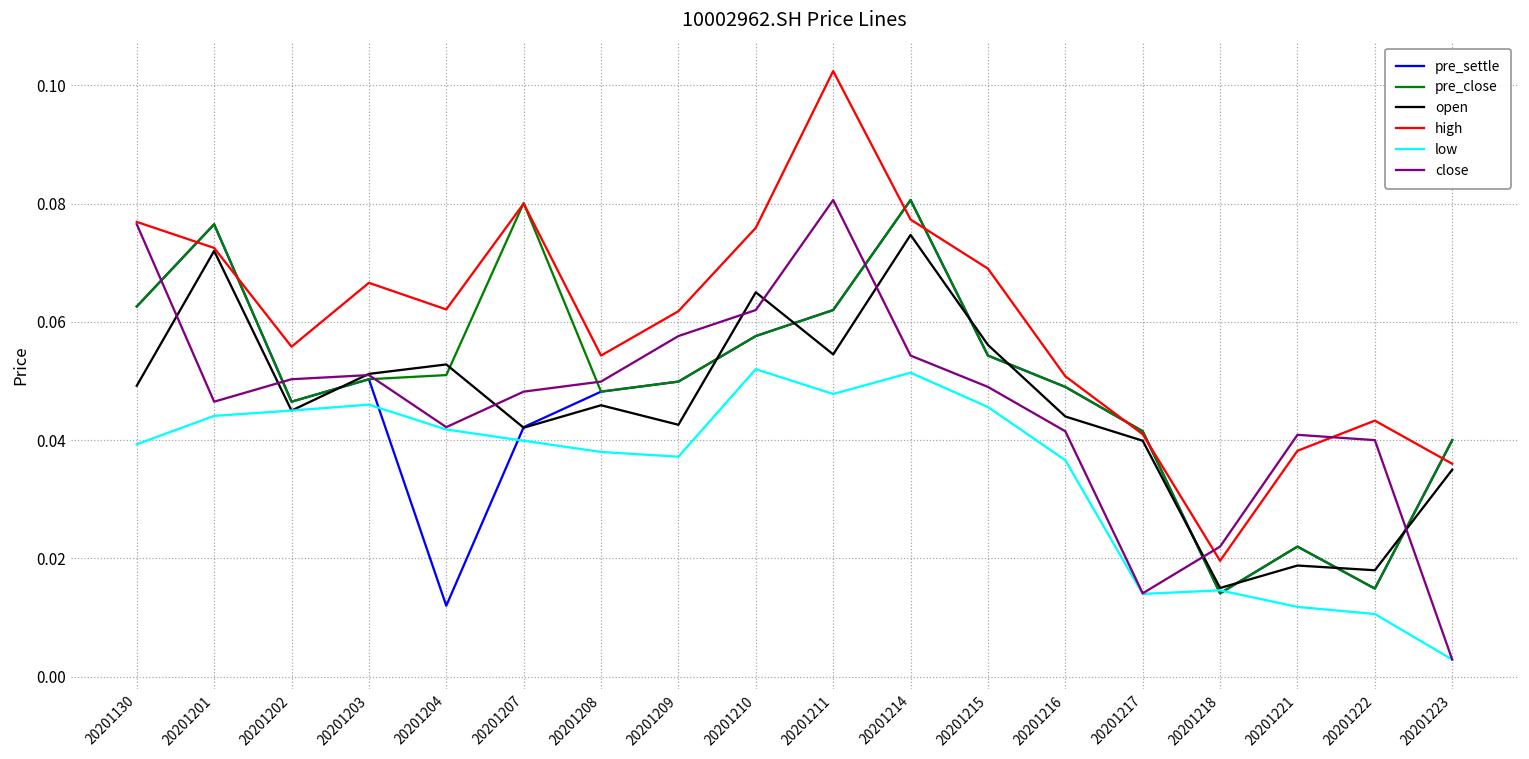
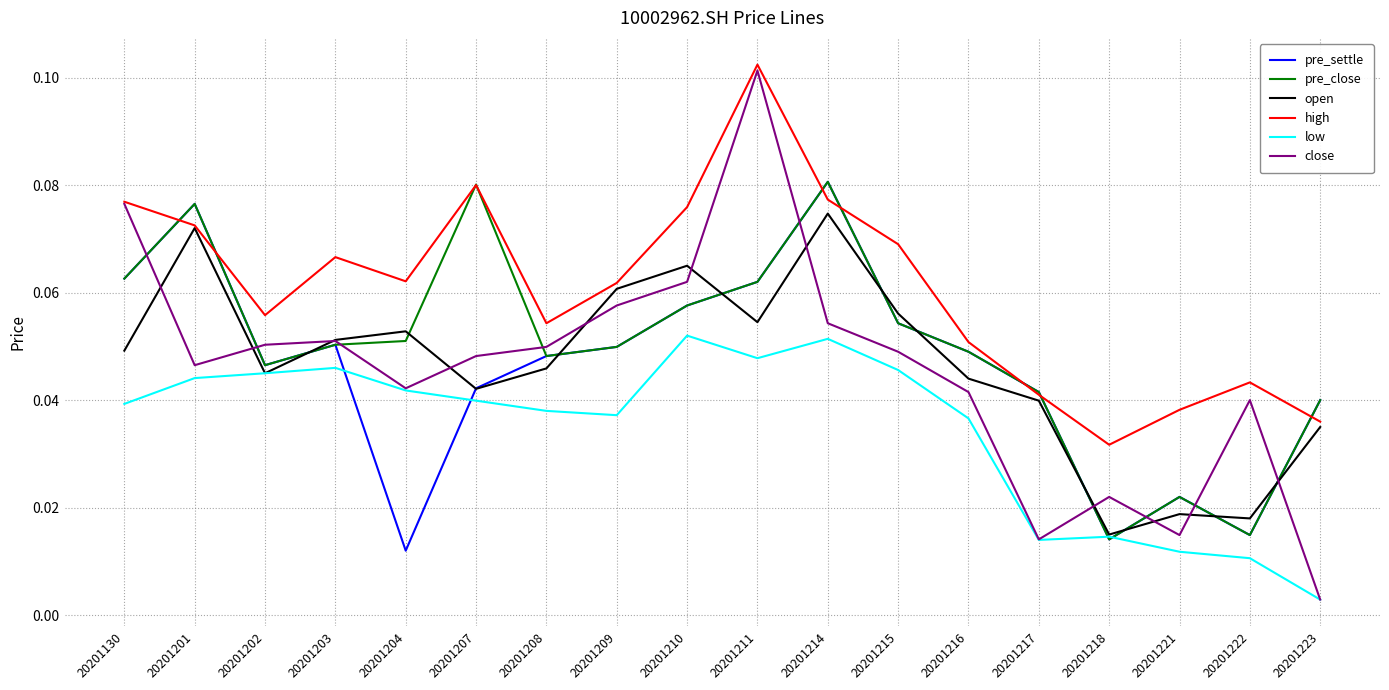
  {
    "pre_settle": {
      "20201204": 0.012
    },
    "pre_close": {
      "20201204": 0.051
    },
    "open": {
      "20201130": 0.049,
      "20201201": 0.072,
      "20201204": 0.053,
      "20201208": 0.046,
-     "20201209": 0.043,
+     "20201209": 0.061,
      "20201210": 0.065,
      "20201211": 0.055,
      "20201214": 0.075,
      "20201215": 0.056,
      "20201216": 0.044,
      "20201217": 0.040,
      "20201221": 0.019,
      "20201222": 0.018,
      "20201223": 0.035
    },
    "high": {
      "20201201": 0.073,
      "20201202": 0.056,
      "20201203": 0.067,
      "20201204": 0.062,
      "20201208": 0.054,
      "20201209": 0.062,
      "20201210": 0.076,
      "20201211": 0.102,
      "20201214": 0.077,
      "20201215": 0.069,
      "20201216": 0.051,
      "20201217": 0.041,
-     "20201218": 0.020,
+     "20201218": 0.032,
      "20201221": 0.038,
      "20201222": 0.043,
      "20201223": 0.036
    },
    "low": {
      "20201130": 0.039,
      "20201201": 0.044,
      "20201203": 0.046,
      "20201207": 0.040,
      "20201208": 0.038,
      "20201209": 0.037,
      "20201210": 0.052,
      "20201211": 0.048,
      "20201214": 0.051,
      "20201215": 0.046,
      "20201216": 0.037,
      "20201221": 0.012,
      "20201222": 0.011
    },
    "close": {
      "20201201": 0.047,
      "20201202": 0.050,
      "20201207": 0.048,
      "20201208": 0.050,
      "20201209": 0.058,
      "20201210": 0.062,
-     "20201211": 0.081,
+     "20201211": 0.101,
      "20201214": 0.054,
      "20201215": 0.049,
      "20201216": 0.042,
      "20201218": 0.022,
-     "20201221": 0.041,
+     "20201221": 0.015,
      "20201222": 0.040
    }
  }
